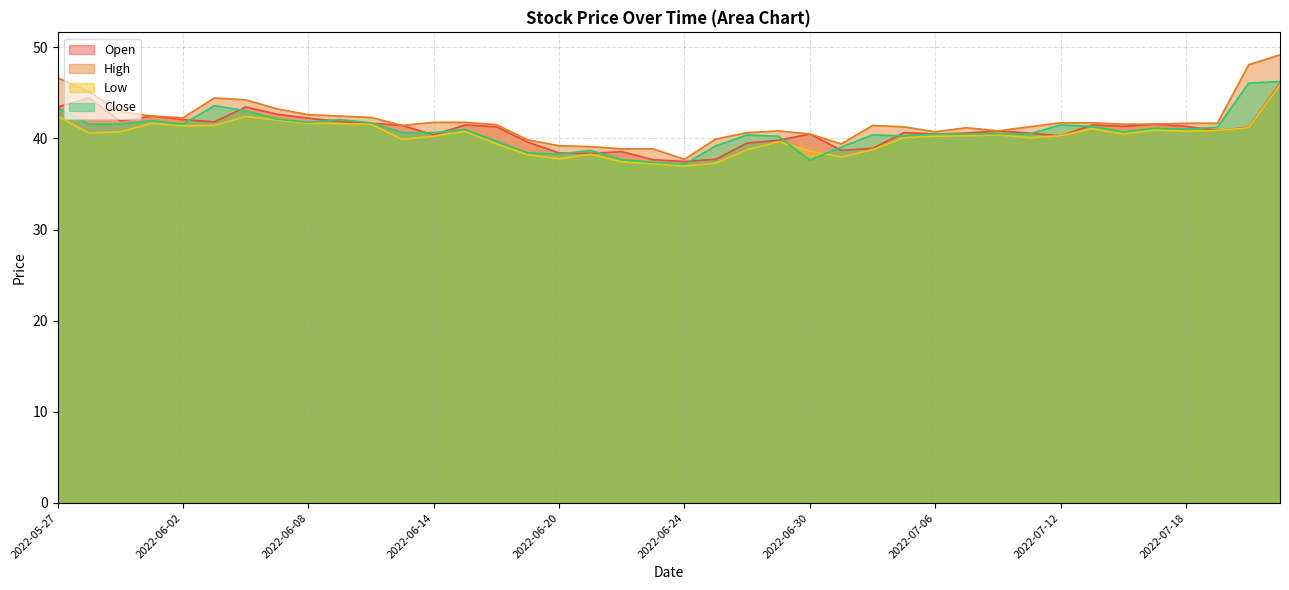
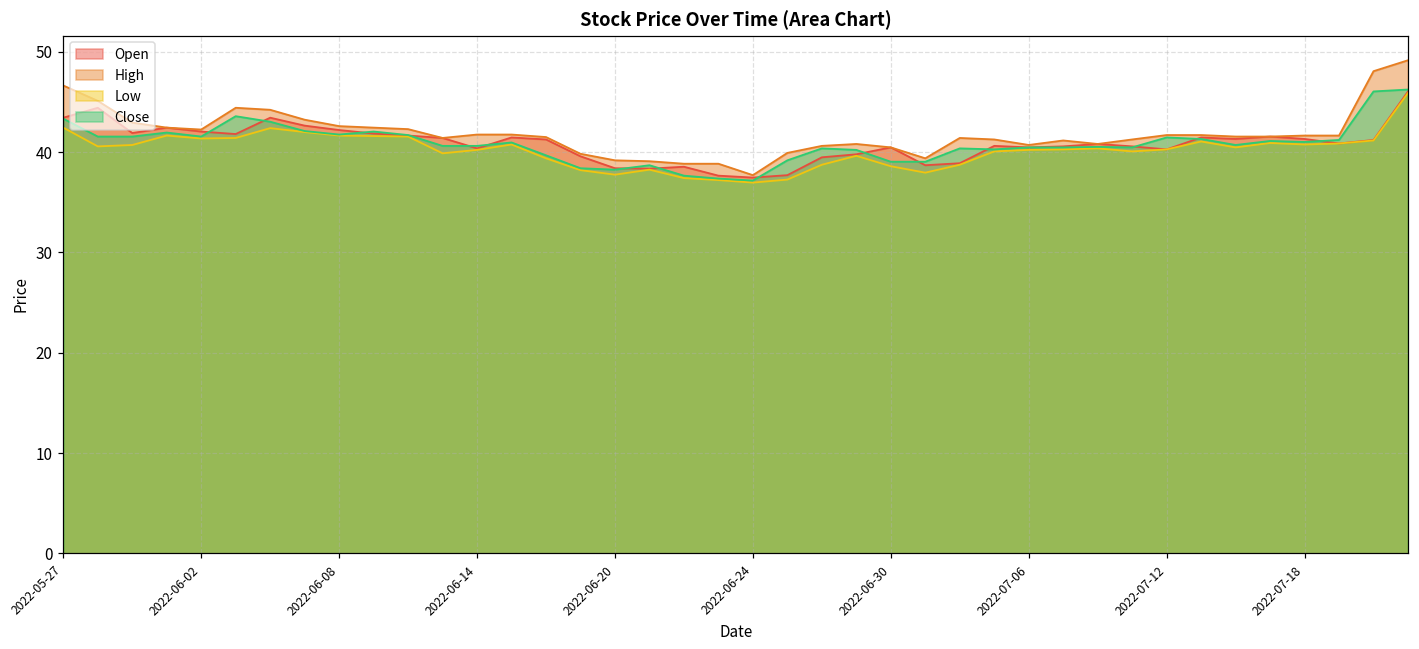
  {
    "Close": {
-     "2022-06-30": 38
+     "2022-06-30": 39
    }
  }
